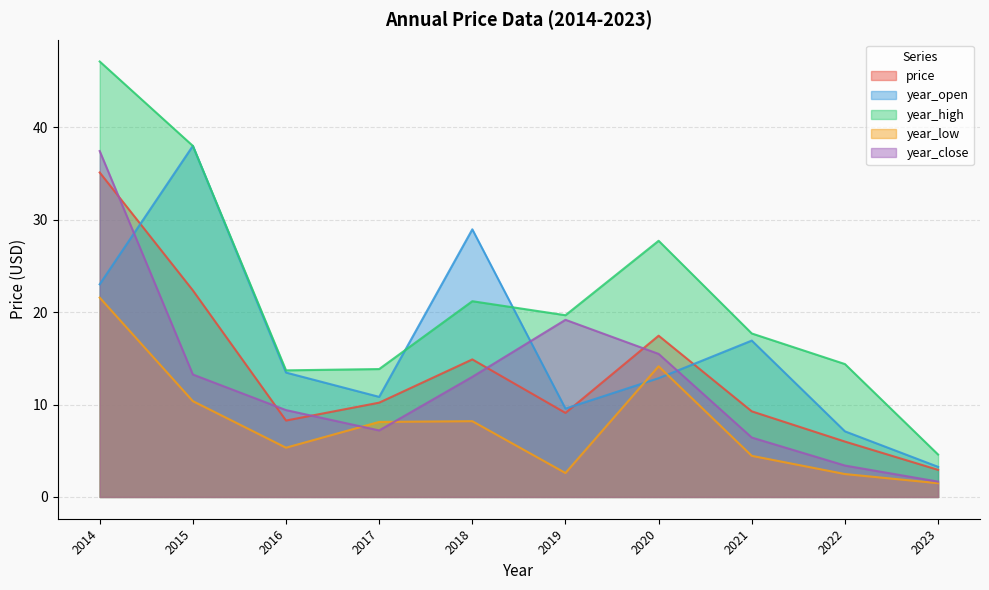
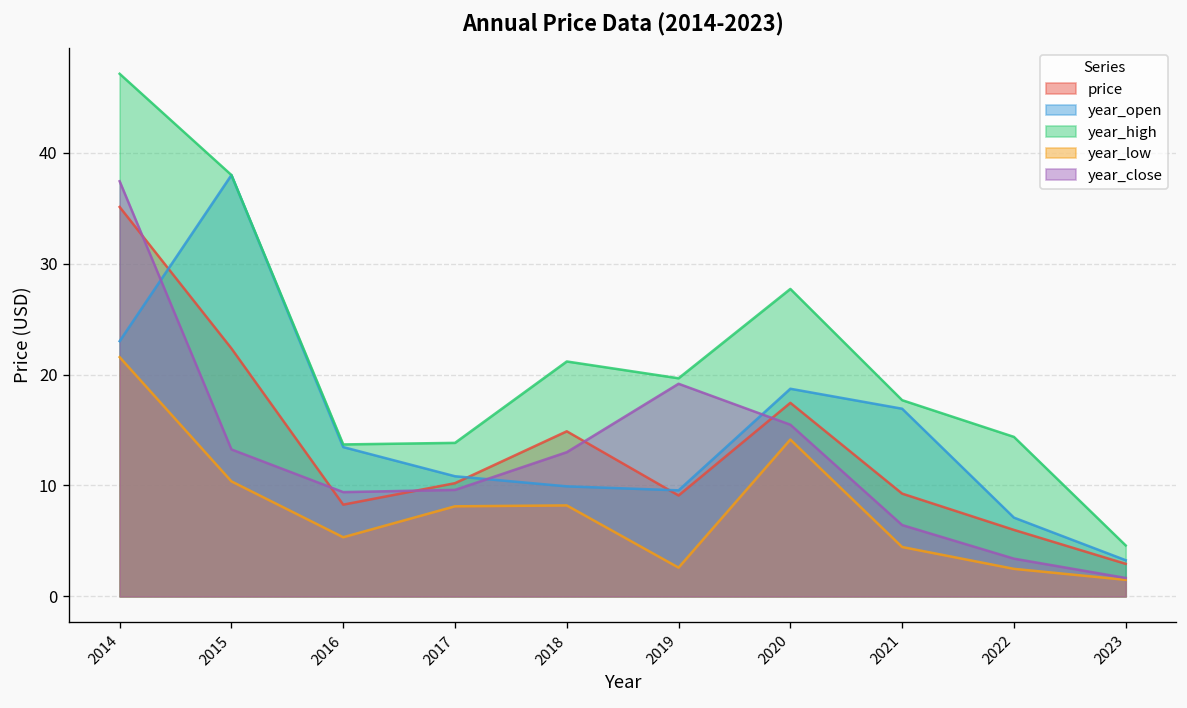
  {
    "price": {
      "2014": 35,
      "2015": 22,
      "2016": 8,
      "2017": 10,
      "2018": 15,
      "2019": 9,
      "2020": 17,
      "2021": 9,
      "2022": 6,
      "2023": 3
    },
    "year_open": {
      "2014": 23,
      "2017": 11,
-     "2018": 29,
+     "2018": 10,
      "2019": 10,
-     "2020": 13,
+     "2020": 19,
      "2021": 17,
      "2022": 7,
      "2023": 3
    },
    "year_high": {
      "2014": 47,
      "2017": 14,
      "2018": 21,
      "2019": 20,
      "2020": 28,
      "2021": 18,
      "2022": 14,
      "2023": 5
    },
    "year_low": {
      "2014": 22,
      "2015": 10,
      "2016": 5,
      "2017": 8,
      "2018": 8,
      "2019": 3,
      "2020": 14,
      "2021": 4,
      "2022": 2
    },
    "year_close": {
      "2014": 37,
      "2015": 13,
      "2016": 9,
-     "2017": 7,
+     "2017": 10,
      "2018": 13,
      "2019": 19,
      "2020": 15,
      "2021": 6,
      "2022": 3
    }
  }
